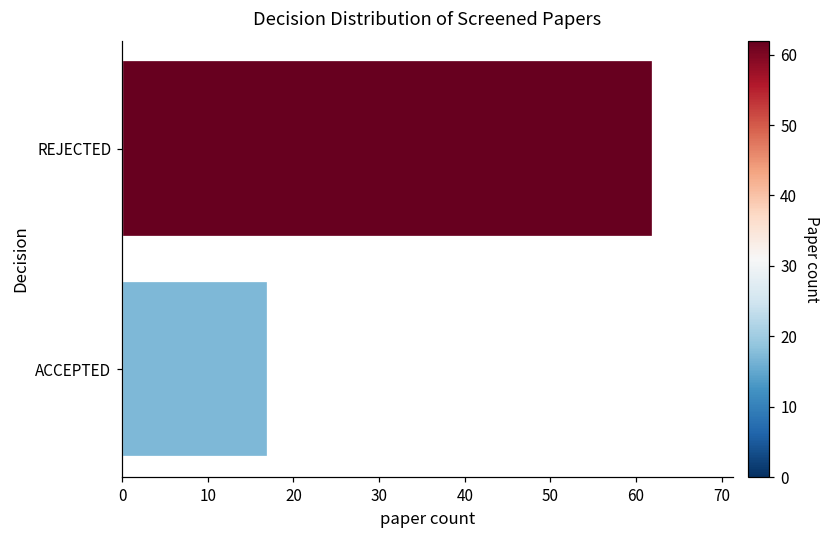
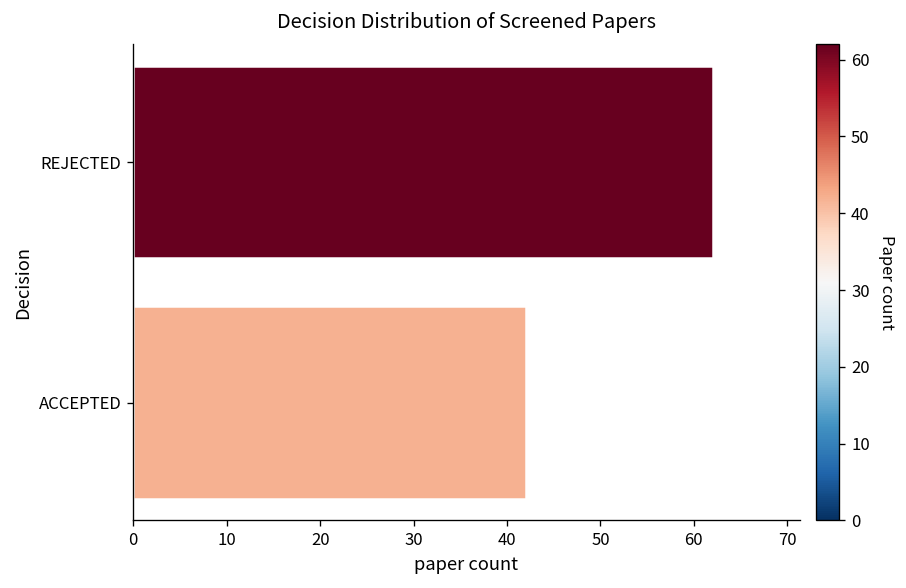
  {
    "REJECTED": 62,
-   "ACCEPTED": 17
+   "ACCEPTED": 42
  }
